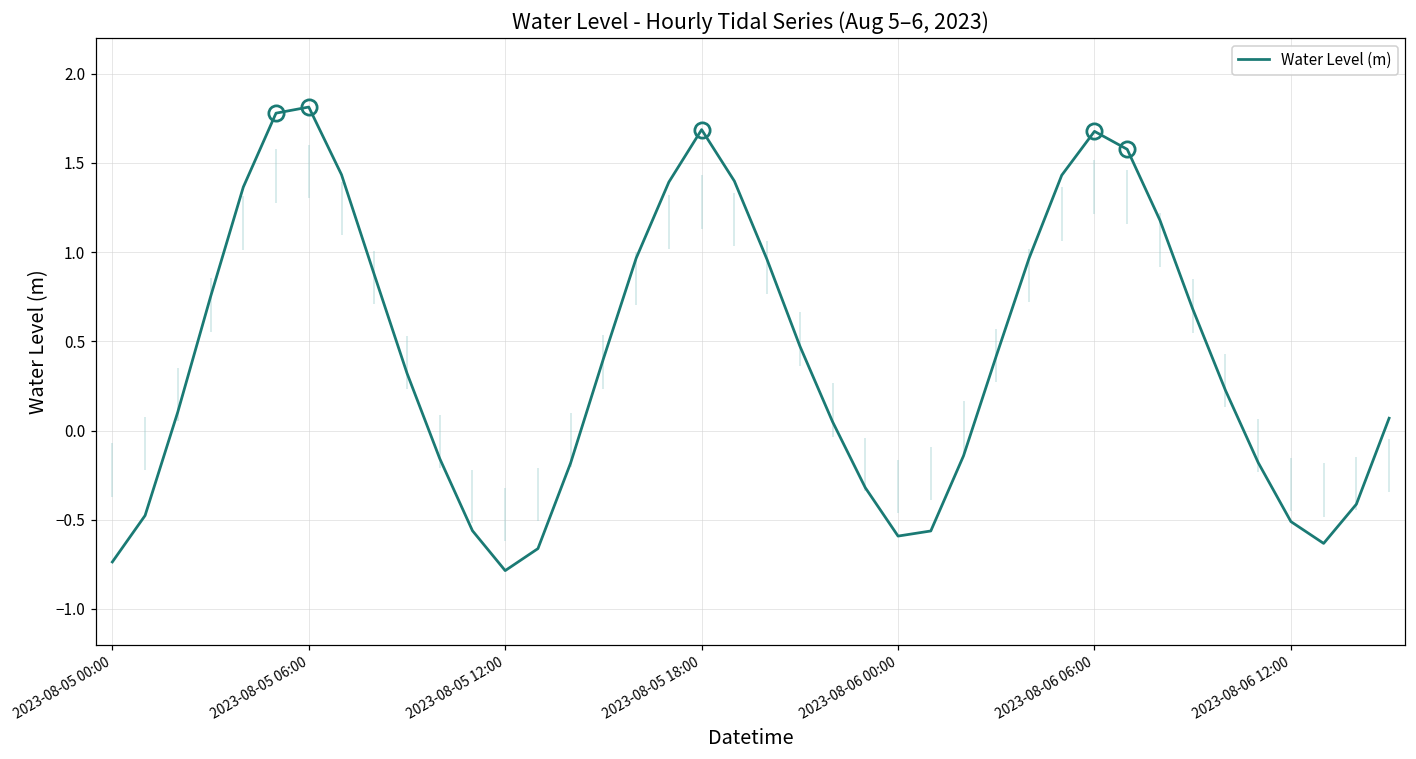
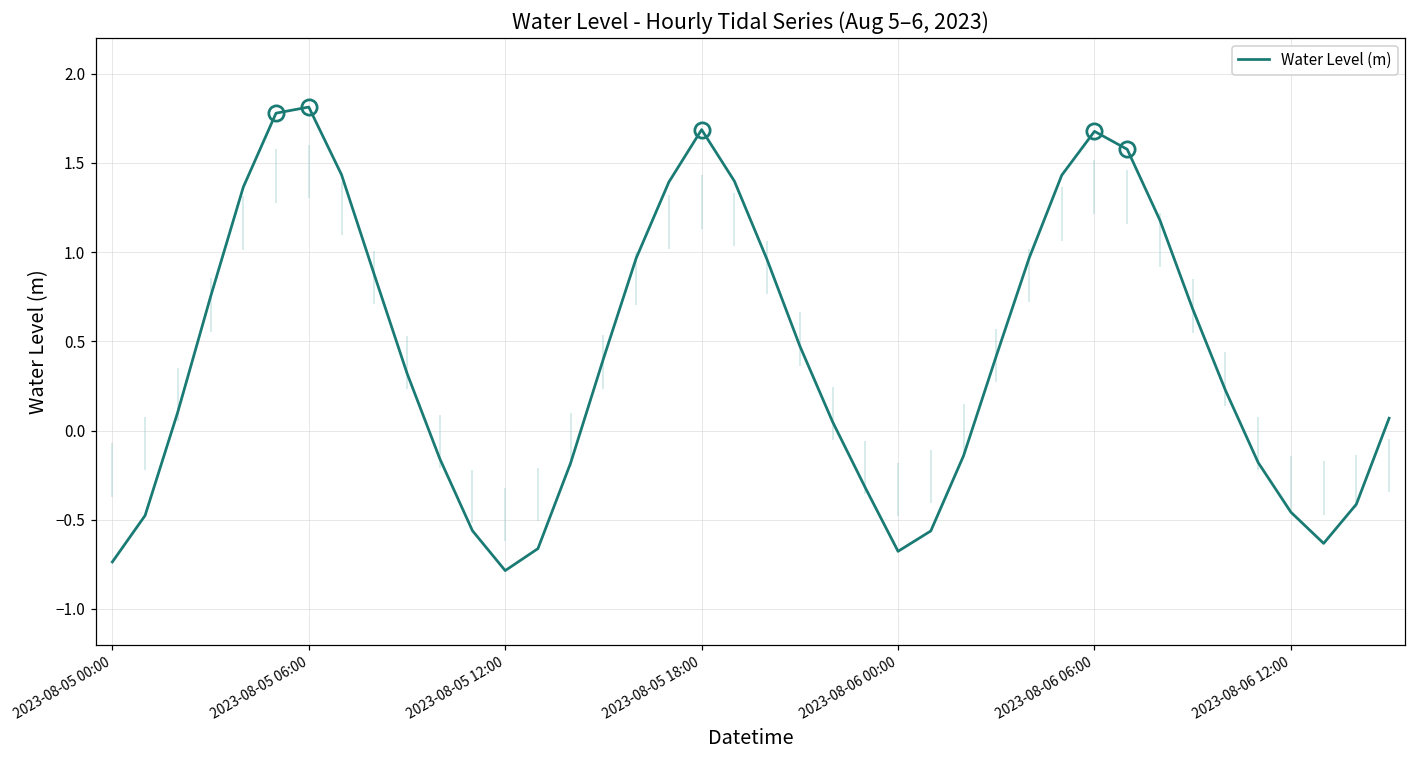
  {
    "Water Level (m)": {
      "2023-08-05 00:00": -0.74,
      "2023-08-05 12:00": -0.79,
-     "2023-08-06 00:00": -0.59,
-     "2023-08-06 12:00": -0.51
+     "2023-08-06 00:00": -0.68,
+     "2023-08-06 12:00": -0.46
    }
  }
